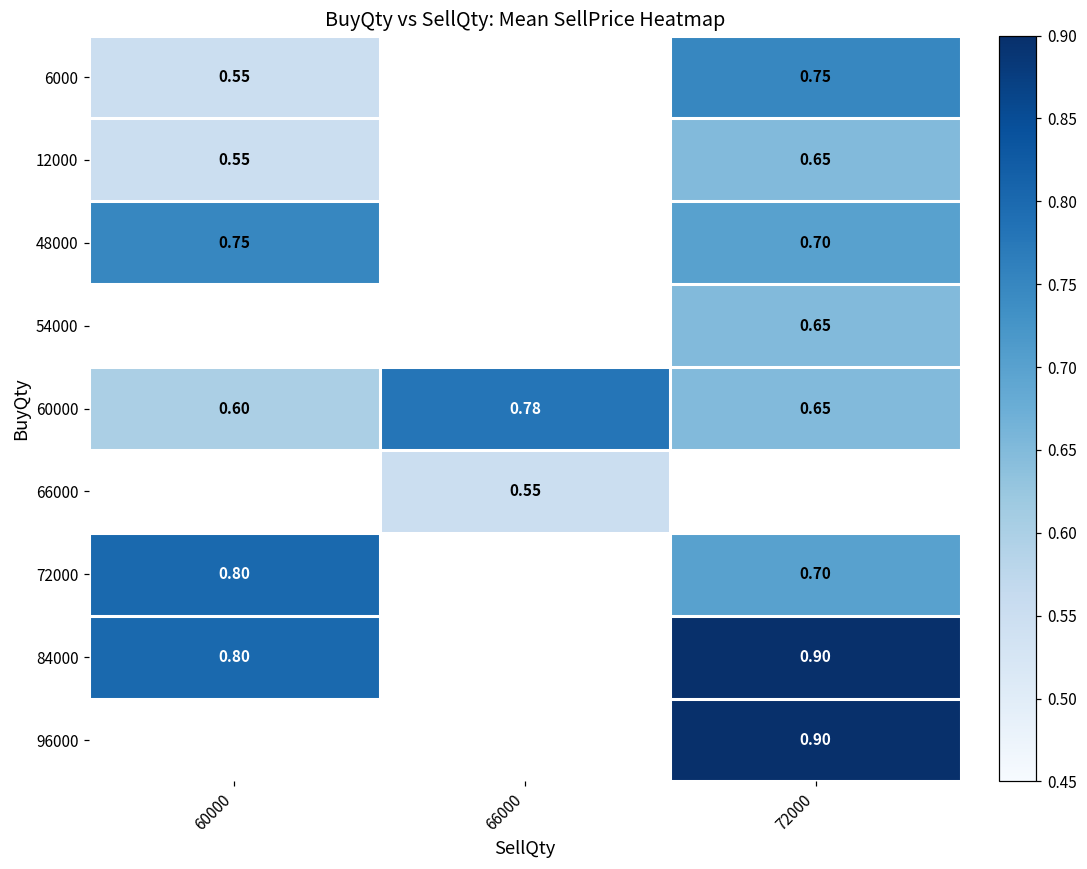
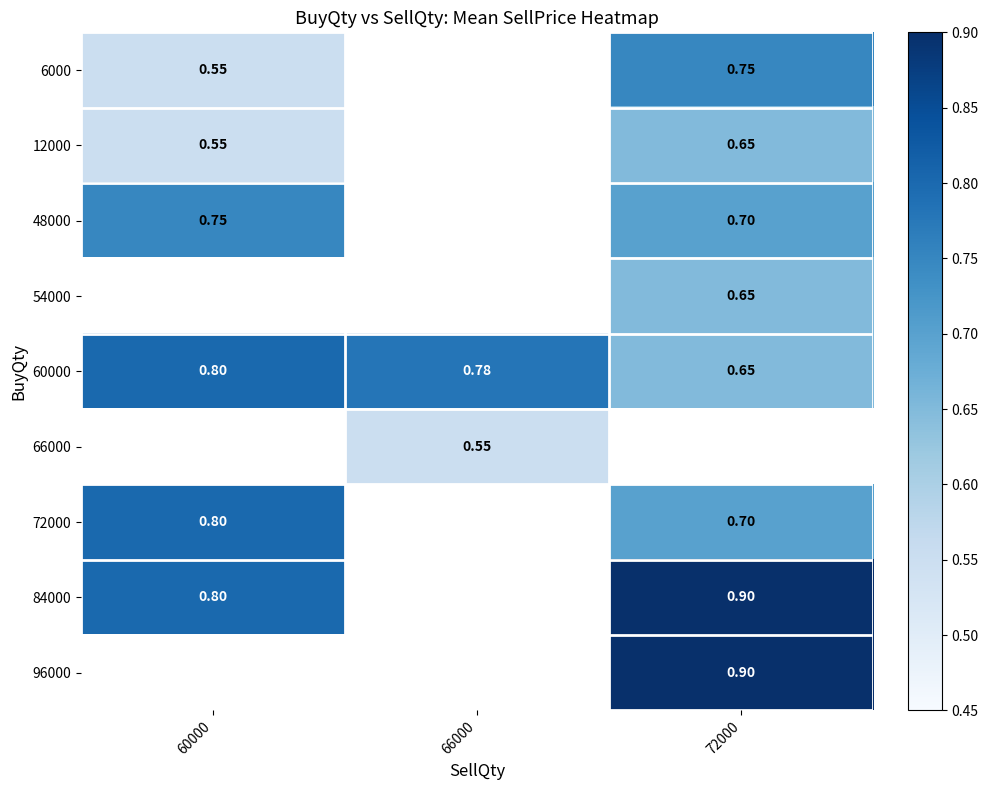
  {
    "6000": {
      "60000": 0.55,
      "72000": 0.75
    },
    "12000": {
      "60000": 0.55,
      "72000": 0.65
    },
    "48000": {
      "60000": 0.75,
      "72000": 0.70
    },
    "54000": {
      "72000": 0.65
    },
    "60000": {
-     "60000": 0.60,
+     "60000": 0.80,
      "66000": 0.78,
      "72000": 0.65
    },
    "66000": {
      "66000": 0.55
    },
    "72000": {
      "60000": 0.80,
      "72000": 0.70
    },
    "84000": {
      "60000": 0.80,
      "72000": 0.90
    },
    "96000": {
      "72000": 0.90
    }
  }
